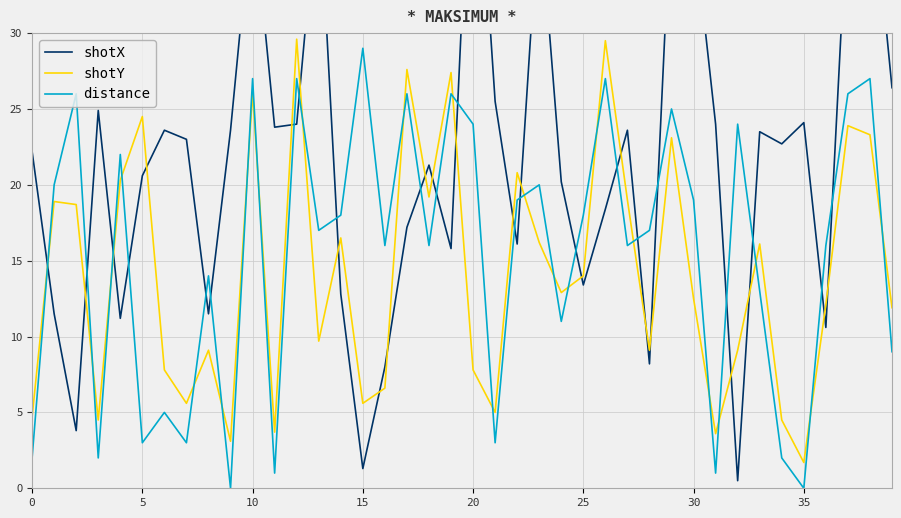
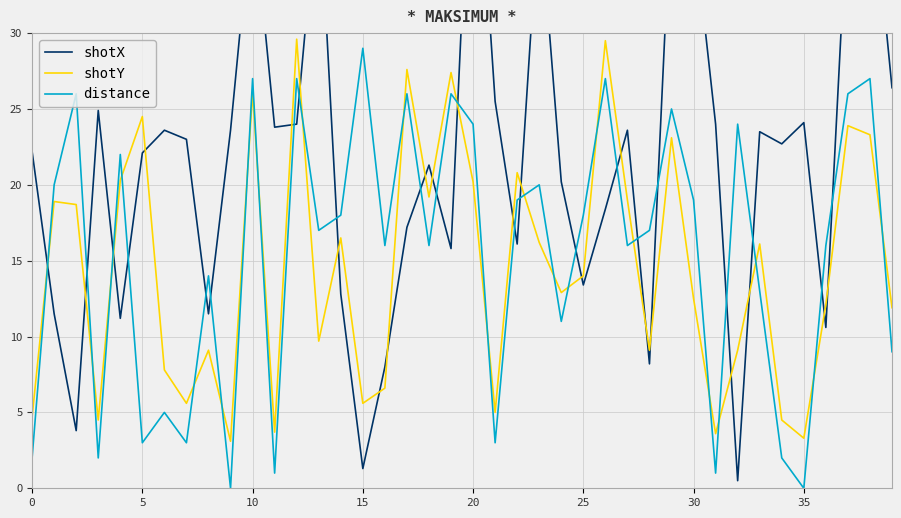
  {
    "shotX": {
      "0": 22.2,
-     "5": 20.6,
+     "5": 22.1,
      "15": 1.3,
      "25": 13.4,
      "35": 24.1
    },
    "shotY": {
      "0": 4.7,
      "5": 24.5,
      "10": 26.1,
      "15": 5.6,
-     "20": 7.8,
+     "20": 20.2,
      "25": 14.0,
      "30": 12.5,
-     "35": 1.7
+     "35": 3.3
    },
    "distance": {
      "0": 2.0,
      "5": 3.0,
      "10": 27.0,
      "15": 29.0,
      "20": 24.0,
      "25": 18.0,
      "30": 19.0,
      "35": 0.0
    }
  }
